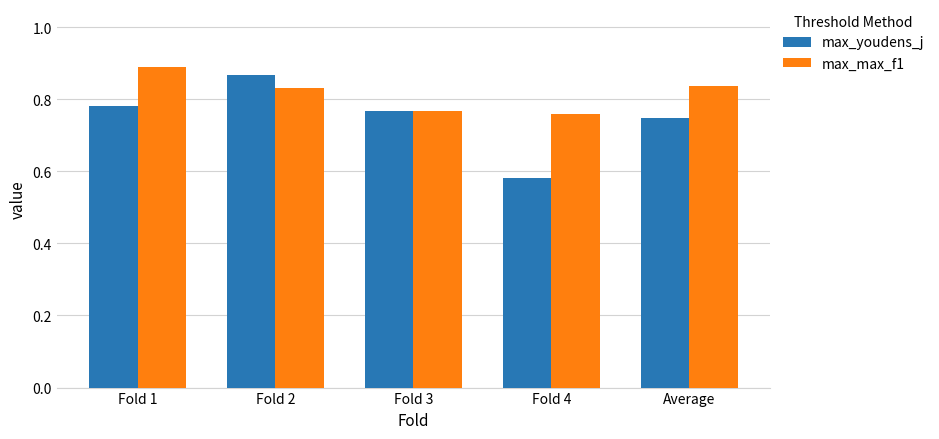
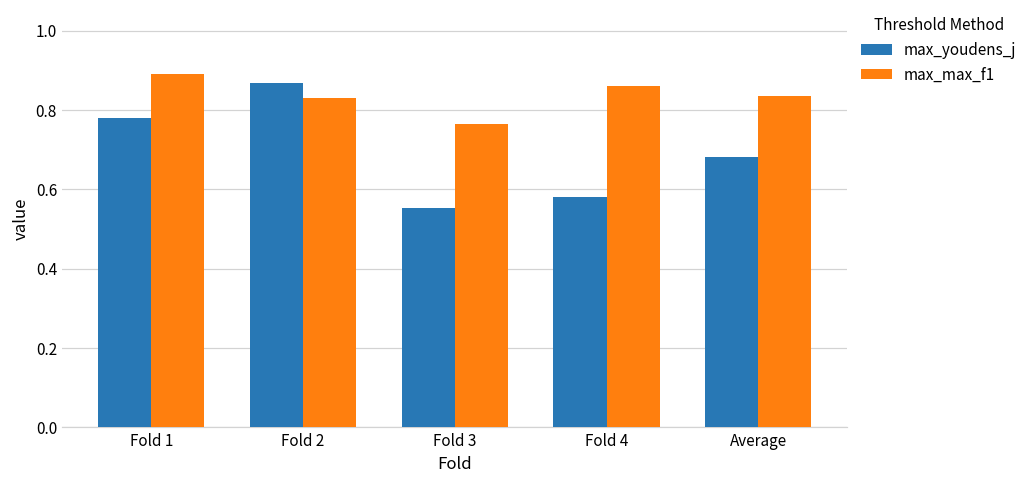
  {
    "max_youdens_j": {
      "Fold 1": 0.78,
      "Fold 2": 0.87,
-     "Fold 3": 0.77,
+     "Fold 3": 0.55,
      "Fold 4": 0.58,
-     "Average": 0.75
+     "Average": 0.68
    },
    "max_max_f1": {
      "Fold 1": 0.89,
      "Fold 2": 0.83,
      "Fold 3": 0.77,
-     "Fold 4": 0.76,
+     "Fold 4": 0.86,
      "Average": 0.84
    }
  }
